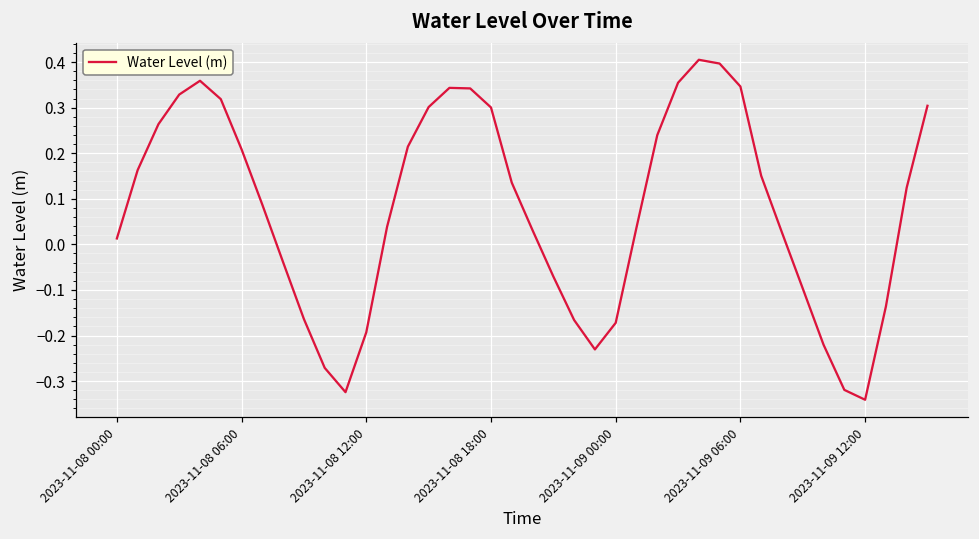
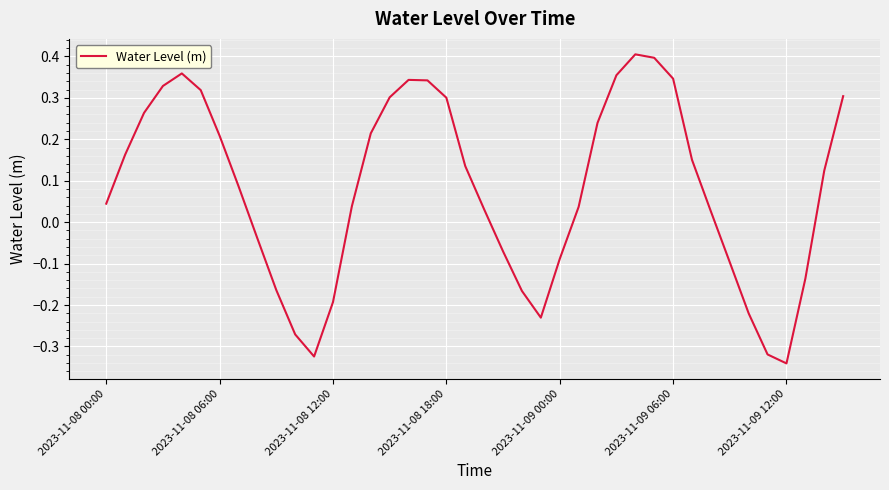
  {
-   "2023-11-08 00:00": 0.01,
+   "2023-11-08 00:00": 0.04,
    "2023-11-08 06:00": 0.21,
    "2023-11-08 12:00": -0.19,
    "2023-11-08 18:00": 0.30,
-   "2023-11-09 00:00": -0.17,
+   "2023-11-09 00:00": -0.09,
    "2023-11-09 06:00": 0.35,
    "2023-11-09 12:00": -0.34
  }
